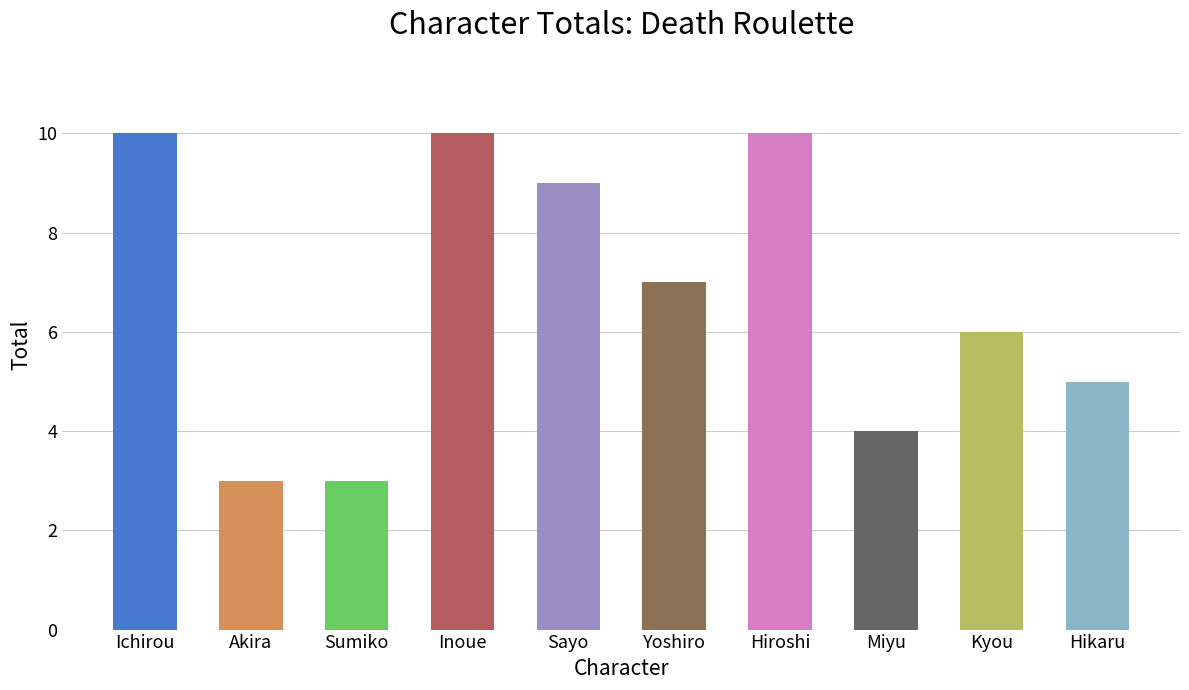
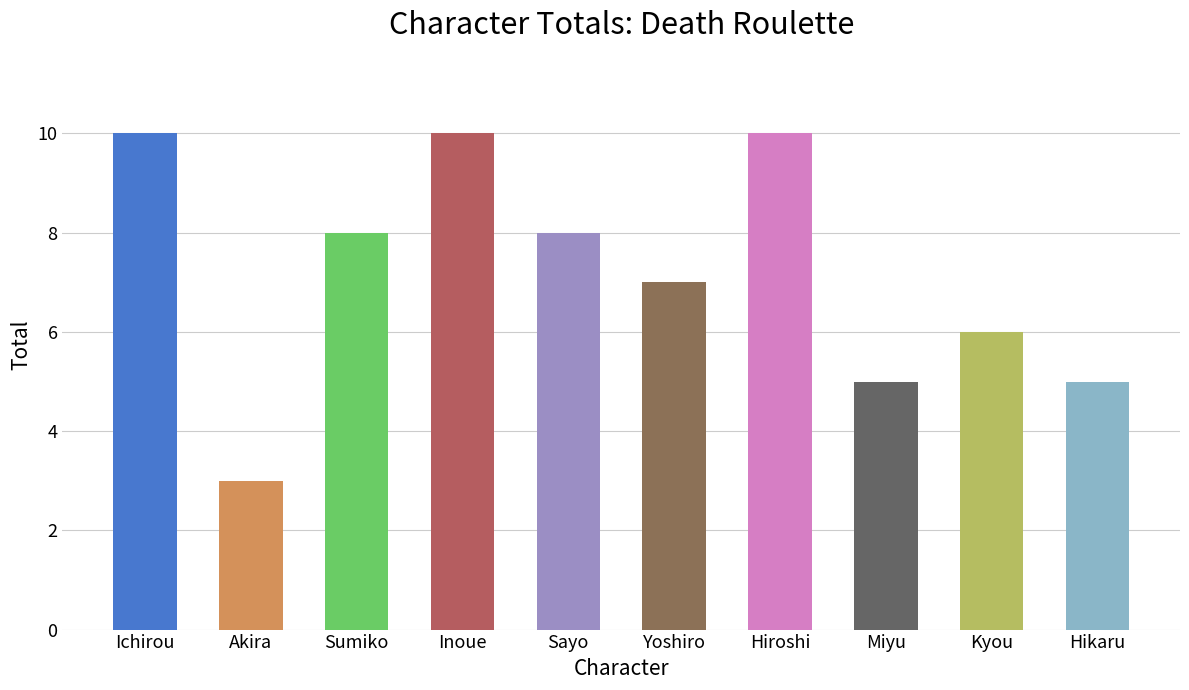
  {
    "Ichirou": 10,
    "Akira": 3,
-   "Sumiko": 3,
+   "Sumiko": 8,
    "Inoue": 10,
-   "Sayo": 9,
+   "Sayo": 8,
    "Yoshiro": 7,
    "Hiroshi": 10,
-   "Miyu": 4,
+   "Miyu": 5,
    "Kyou": 6,
    "Hikaru": 5
  }
